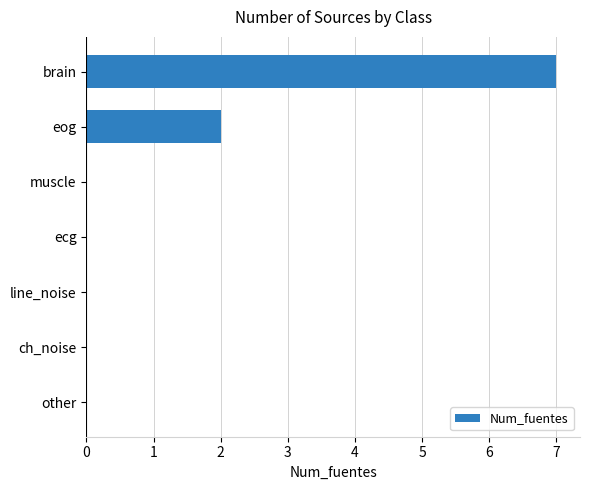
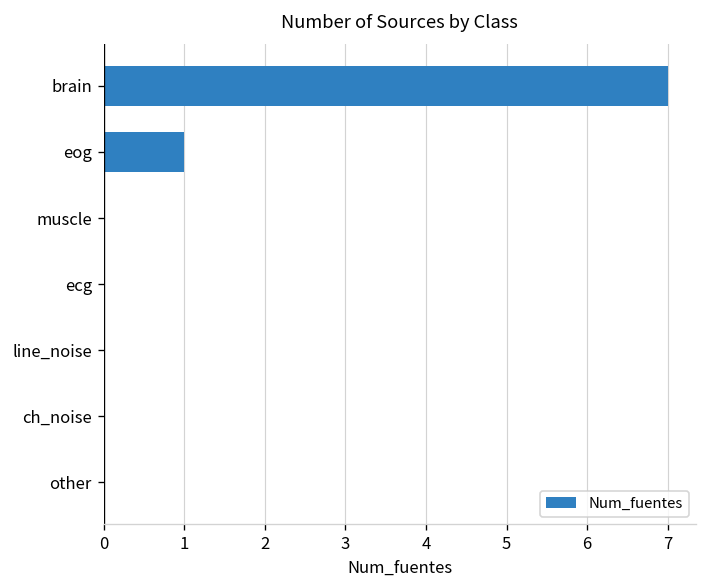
  {
    "brain": 7,
-   "eog": 2,
+   "eog": 1,
    "muscle": 0,
    "ecg": 0,
    "line_noise": 0,
    "ch_noise": 0,
    "other": 0
  }
